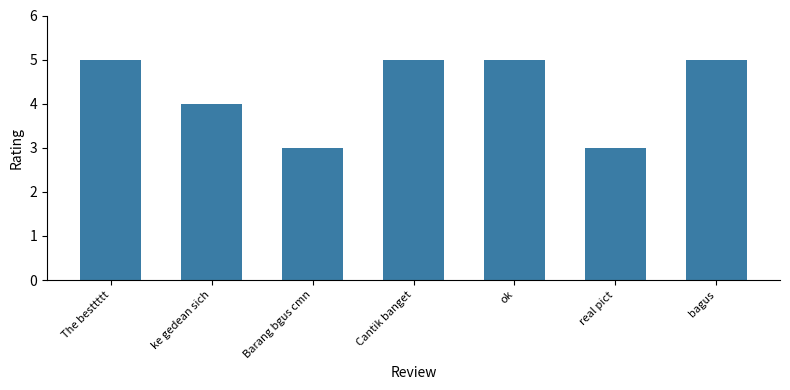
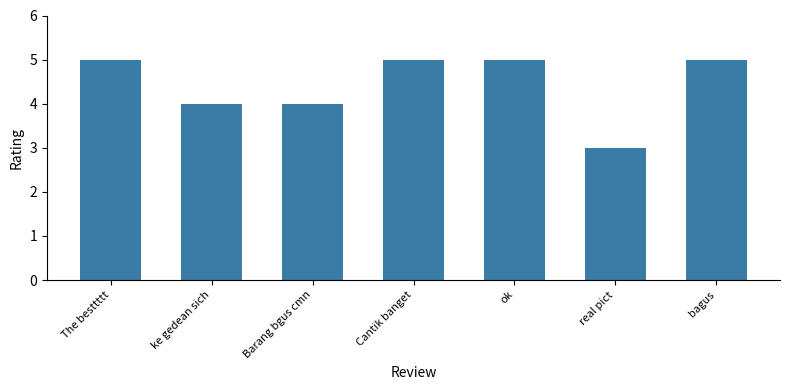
  {
    "The besttttt": 5,
    "ke gedean sich": 4,
-   "Barang bgus cmn": 3,
+   "Barang bgus cmn": 4,
    "Cantik banget": 5,
    "ok": 5,
    "real pict": 3,
    "bagus": 5
  }
